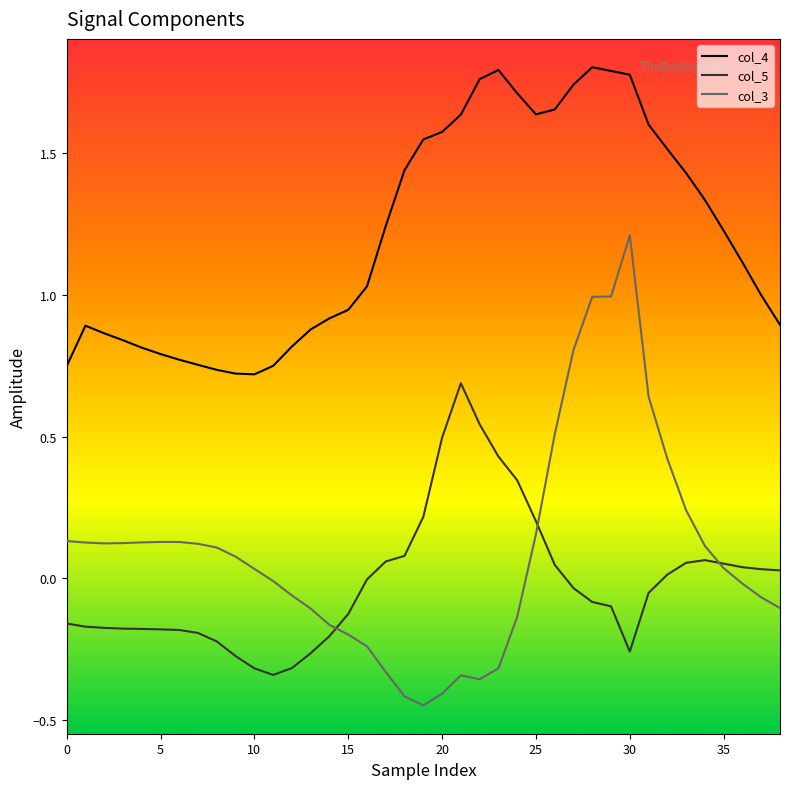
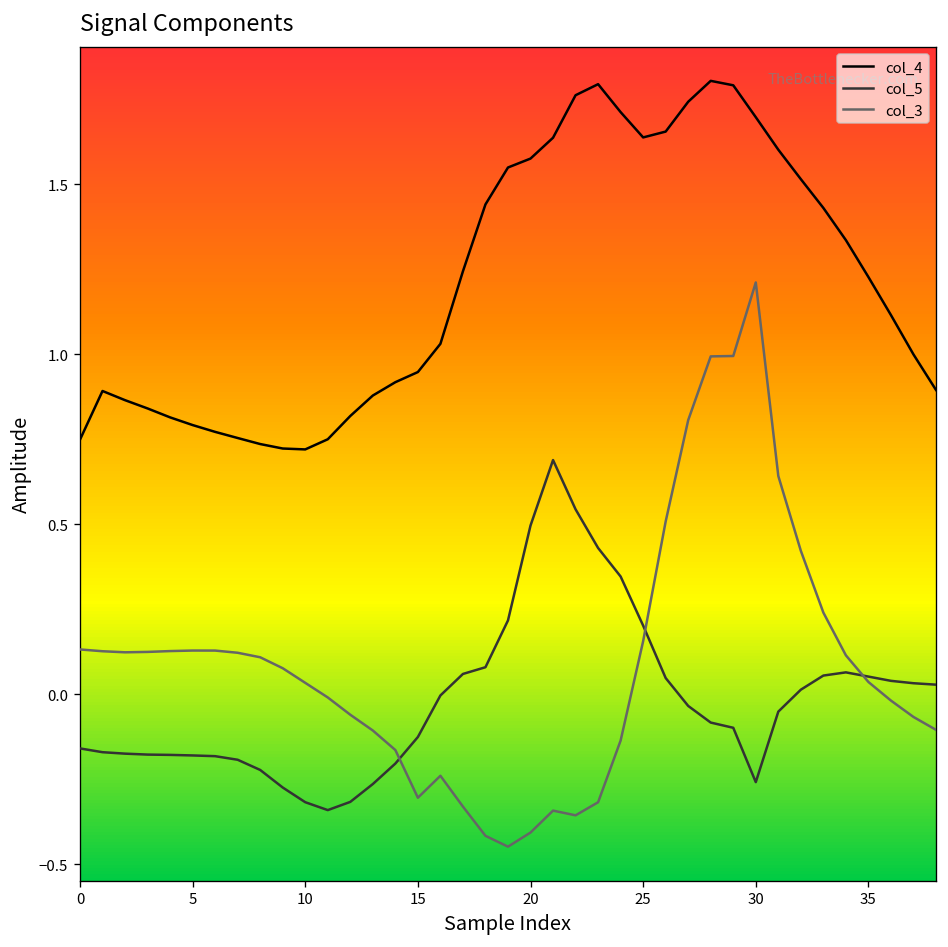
  {
    "col_4": {
      "0": 0.75,
      "5": 0.79,
      "10": 0.72,
      "15": 0.95,
      "20": 1.58,
      "25": 1.64,
-     "30": 1.78,
+     "30": 1.70,
      "35": 1.23
    },
    "col_5": {
      "0": -0.16,
      "5": -0.18,
      "10": -0.32,
      "15": -0.13,
      "20": 0.50,
      "25": 0.20,
      "30": -0.26,
      "35": 0.05
    },
    "col_3": {
      "0": 0.13,
      "5": 0.13,
      "10": 0.03,
-     "15": -0.20,
+     "15": -0.30,
      "20": -0.41,
      "25": 0.16,
      "30": 1.21,
      "35": 0.04
    }
  }
